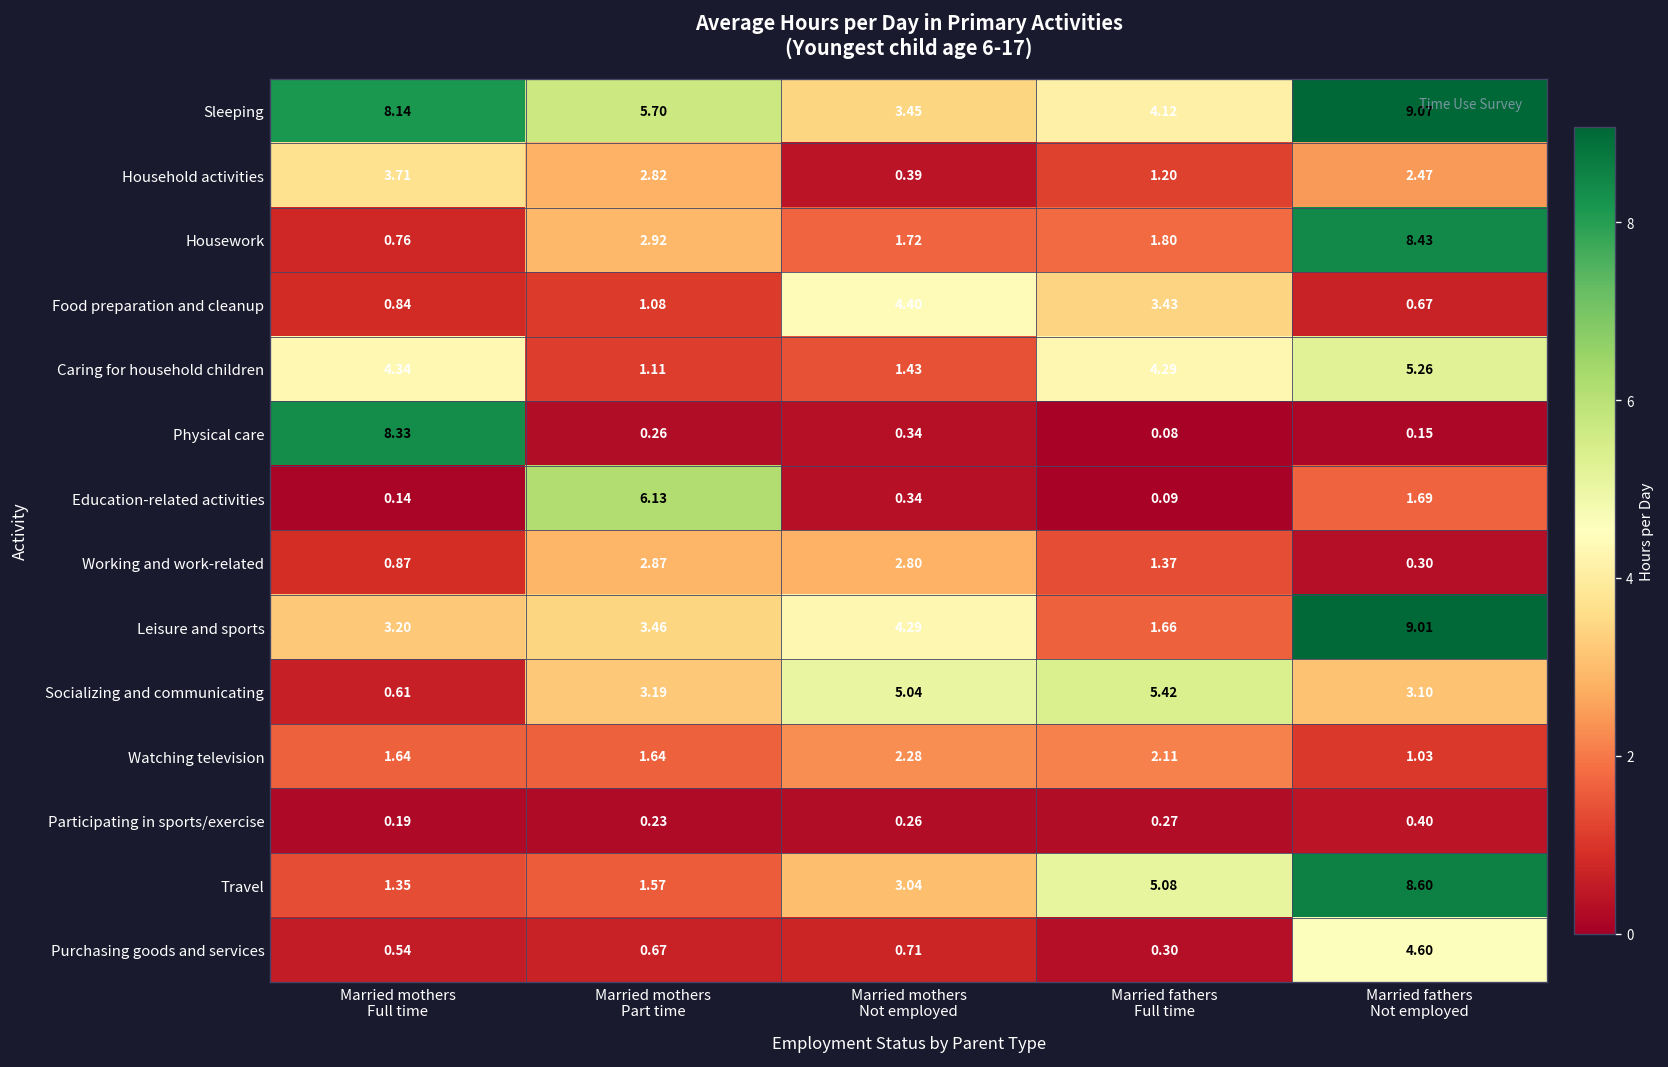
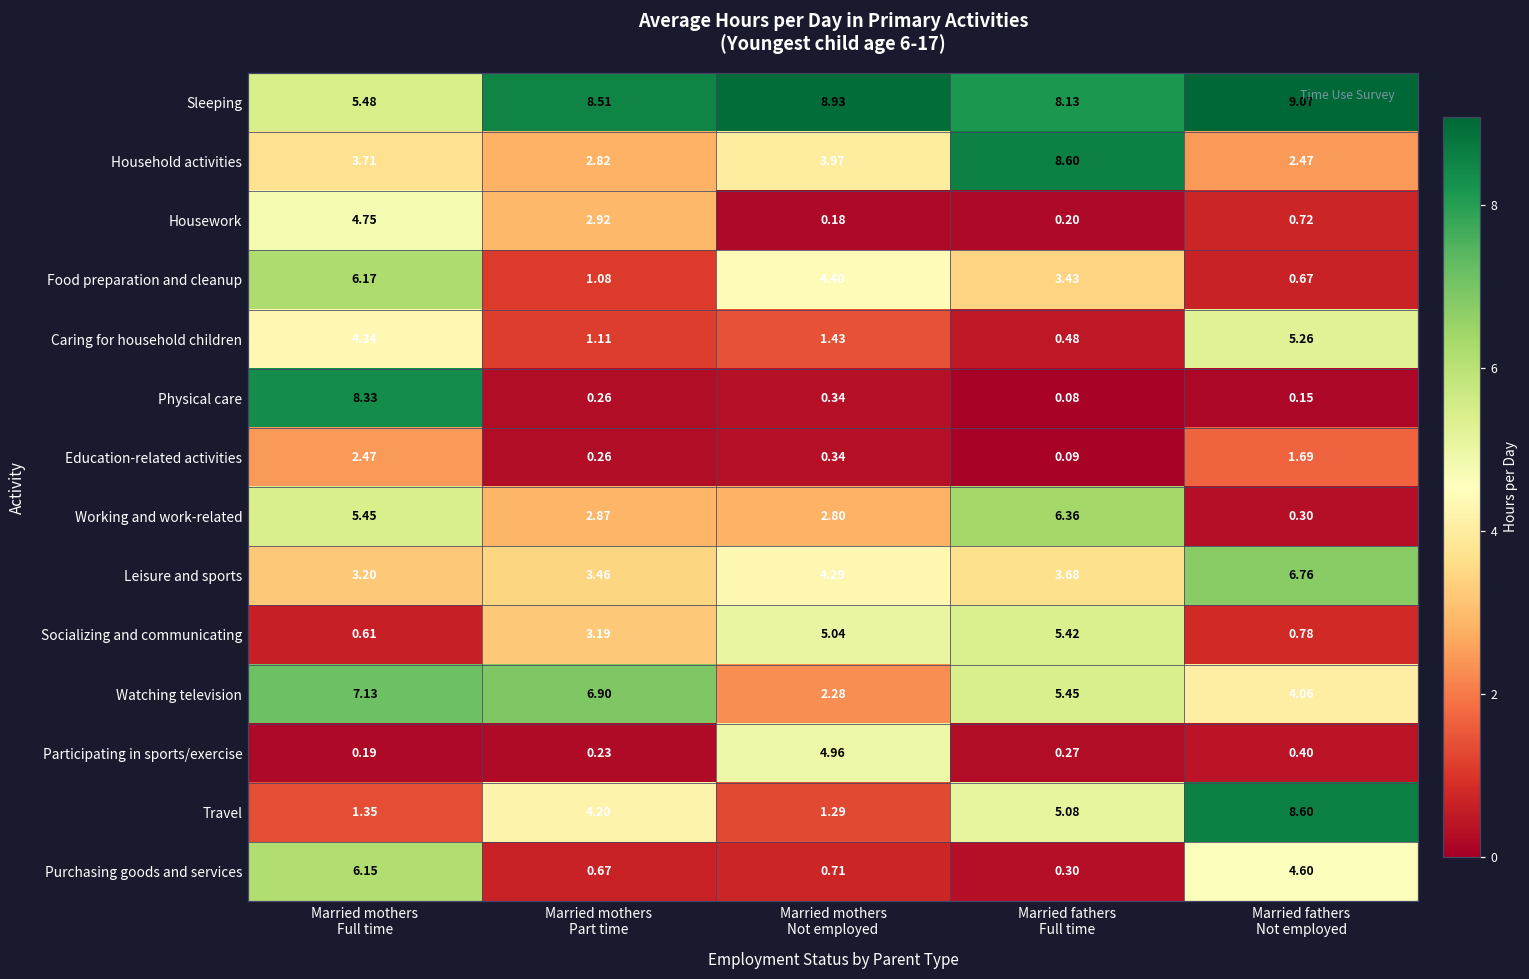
  {
    "Sleeping": {
-     "Married mothers Full time": 8.14,
-     "Married mothers Part time": 5.70,
-     "Married mothers Not employed": 3.45,
-     "Married fathers Full time": 4.12
+     "Married mothers Full time": 5.48,
+     "Married mothers Part time": 8.51,
+     "Married mothers Not employed": 8.93,
+     "Married fathers Full time": 8.13
    },
    "Household activities": {
      "Married mothers Full time": 3.71,
      "Married mothers Part time": 2.82,
-     "Married mothers Not employed": 0.39,
-     "Married fathers Full time": 1.20,
+     "Married mothers Not employed": 3.97,
+     "Married fathers Full time": 8.60,
      "Married fathers Not employed": 2.47
    },
    "Housework": {
-     "Married mothers Full time": 0.76,
+     "Married mothers Full time": 4.75,
      "Married mothers Part time": 2.92,
-     "Married mothers Not employed": 1.72,
-     "Married fathers Full time": 1.80,
-     "Married fathers Not employed": 8.43
+     "Married mothers Not employed": 0.18,
+     "Married fathers Full time": 0.20,
+     "Married fathers Not employed": 0.72
    },
    "Food preparation and cleanup": {
-     "Married mothers Full time": 0.84,
+     "Married mothers Full time": 6.17,
      "Married mothers Part time": 1.08,
      "Married mothers Not employed": 4.40,
      "Married fathers Full time": 3.43,
      "Married fathers Not employed": 0.67
    },
    "Caring for household children": {
      "Married mothers Full time": 4.34,
      "Married mothers Part time": 1.11,
      "Married mothers Not employed": 1.43,
-     "Married fathers Full time": 4.29,
+     "Married fathers Full time": 0.48,
      "Married fathers Not employed": 5.26
    },
    "Physical care": {
      "Married mothers Full time": 8.33,
      "Married mothers Part time": 0.26,
      "Married mothers Not employed": 0.34,
      "Married fathers Full time": 0.08,
      "Married fathers Not employed": 0.15
    },
    "Education-related activities": {
-     "Married mothers Full time": 0.14,
-     "Married mothers Part time": 6.13,
+     "Married mothers Full time": 2.47,
+     "Married mothers Part time": 0.26,
      "Married mothers Not employed": 0.34,
      "Married fathers Full time": 0.09,
      "Married fathers Not employed": 1.69
    },
    "Working and work-related": {
-     "Married mothers Full time": 0.87,
+     "Married mothers Full time": 5.45,
      "Married mothers Part time": 2.87,
      "Married mothers Not employed": 2.80,
-     "Married fathers Full time": 1.37,
+     "Married fathers Full time": 6.36,
      "Married fathers Not employed": 0.30
    },
    "Leisure and sports": {
      "Married mothers Full time": 3.20,
      "Married mothers Part time": 3.46,
      "Married mothers Not employed": 4.29,
-     "Married fathers Full time": 1.66,
-     "Married fathers Not employed": 9.01
+     "Married fathers Full time": 3.68,
+     "Married fathers Not employed": 6.76
    },
    "Socializing and communicating": {
      "Married mothers Full time": 0.61,
      "Married mothers Part time": 3.19,
      "Married mothers Not employed": 5.04,
      "Married fathers Full time": 5.42,
-     "Married fathers Not employed": 3.10
+     "Married fathers Not employed": 0.78
    },
    "Watching television": {
-     "Married mothers Full time": 1.64,
-     "Married mothers Part time": 1.64,
+     "Married mothers Full time": 7.13,
+     "Married mothers Part time": 6.90,
      "Married mothers Not employed": 2.28,
-     "Married fathers Full time": 2.11,
-     "Married fathers Not employed": 1.03
+     "Married fathers Full time": 5.45,
+     "Married fathers Not employed": 4.06
    },
    "Participating in sports/exercise": {
      "Married mothers Full time": 0.19,
      "Married mothers Part time": 0.23,
-     "Married mothers Not employed": 0.26,
+     "Married mothers Not employed": 4.96,
      "Married fathers Full time": 0.27,
      "Married fathers Not employed": 0.40
    },
    "Travel": {
      "Married mothers Full time": 1.35,
-     "Married mothers Part time": 1.57,
-     "Married mothers Not employed": 3.04,
+     "Married mothers Part time": 4.20,
+     "Married mothers Not employed": 1.29,
      "Married fathers Full time": 5.08,
      "Married fathers Not employed": 8.60
    },
    "Purchasing goods and services": {
-     "Married mothers Full time": 0.54,
+     "Married mothers Full time": 6.15,
      "Married mothers Part time": 0.67,
      "Married mothers Not employed": 0.71,
      "Married fathers Full time": 0.30,
      "Married fathers Not employed": 4.60
    }
  }
